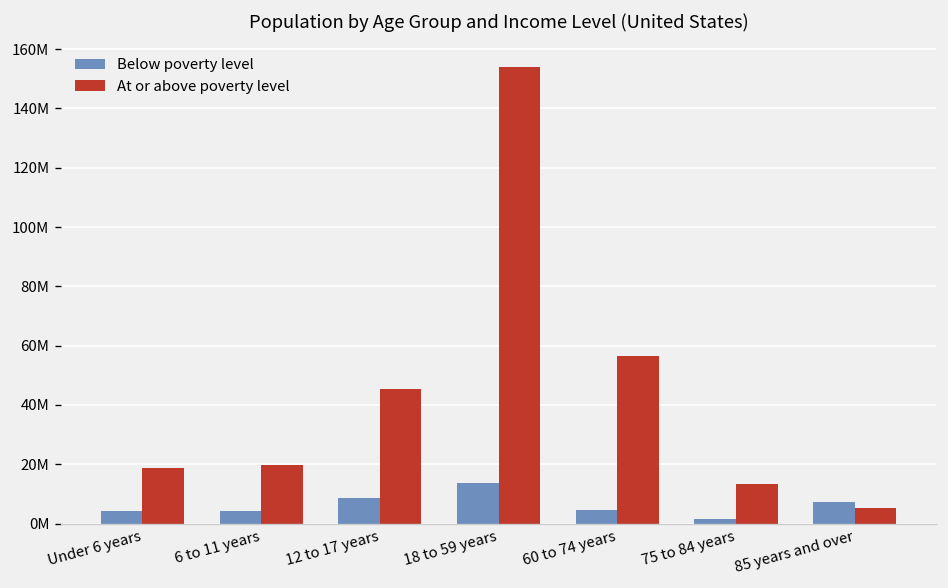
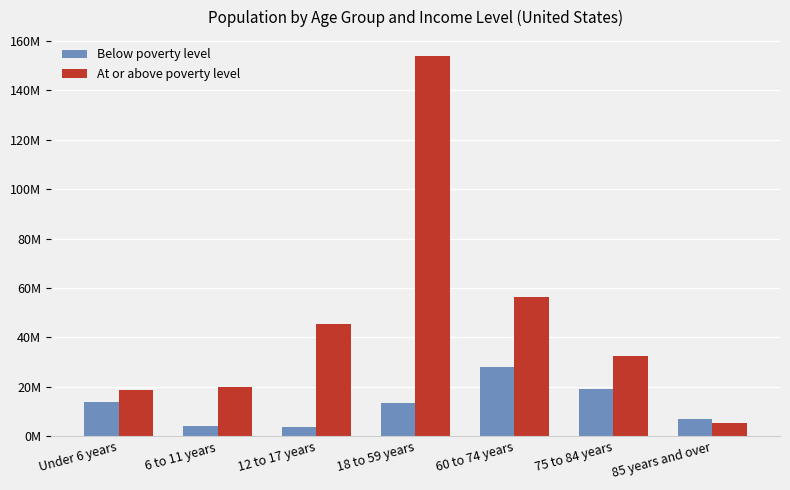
  {
    "Below poverty level": {
-     "Under 6 years": 4000000,
+     "Under 6 years": 14000000,
      "6 to 11 years": 4000000,
-     "12 to 17 years": 9000000,
+     "12 to 17 years": 4000000,
      "18 to 59 years": 14000000,
-     "60 to 74 years": 5000000,
-     "75 to 84 years": 1000000,
+     "60 to 74 years": 28000000,
+     "75 to 84 years": 19000000,
      "85 years and over": 7000000
    },
    "At or above poverty level": {
      "Under 6 years": 19000000,
      "6 to 11 years": 20000000,
      "12 to 17 years": 45000000,
      "18 to 59 years": 154000000,
      "60 to 74 years": 57000000,
-     "75 to 84 years": 13000000,
+     "75 to 84 years": 33000000,
      "85 years and over": 5000000
    }
  }
